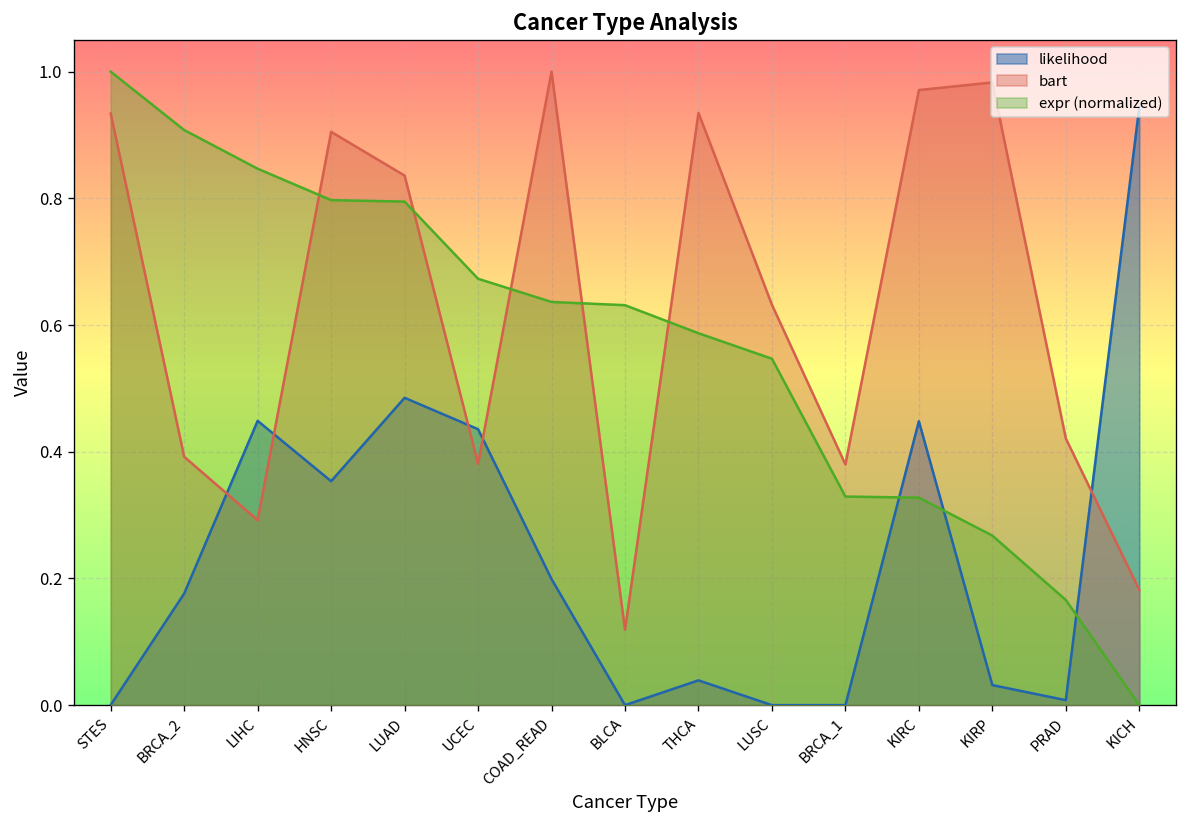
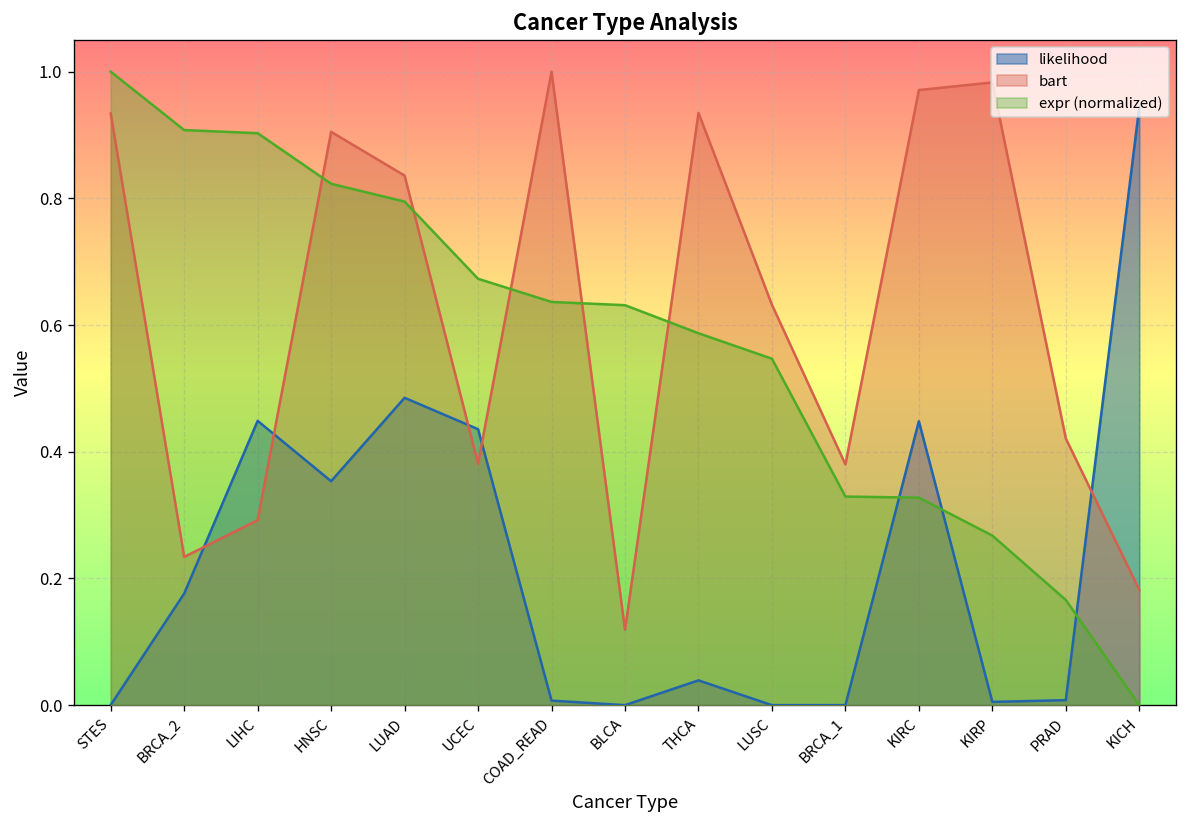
  {
    "likelihood": {
      "STES": 0.00,
      "BRCA_2": 0.18,
      "LIHC": 0.45,
      "HNSC": 0.35,
      "LUAD": 0.49,
      "UCEC": 0.44,
-     "COAD_READ": 0.20,
+     "COAD_READ": 0.01,
      "BLCA": 0.00,
      "THCA": 0.04,
      "LUSC": 0.00,
      "BRCA_1": 0.00,
      "KIRC": 0.45,
-     "KIRP": 0.03,
+     "KIRP": 0.01,
      "PRAD": 0.01
    },
    "bart": {
      "STES": 0.93,
-     "BRCA_2": 0.39,
+     "BRCA_2": 0.23,
      "LIHC": 0.29,
      "HNSC": 0.91,
      "LUAD": 0.84,
      "UCEC": 0.38,
      "COAD_READ": 1.00,
      "BLCA": 0.12,
      "THCA": 0.94,
      "LUSC": 0.63,
      "BRCA_1": 0.38,
      "KIRC": 0.97,
      "PRAD": 0.42,
      "KICH": 0.18
    },
    "expr (normalized)": {
      "STES": 1.00,
      "BRCA_2": 0.91,
-     "LIHC": 0.85,
-     "HNSC": 0.80,
+     "LIHC": 0.90,
+     "HNSC": 0.82,
      "LUAD": 0.79,
      "UCEC": 0.67,
      "COAD_READ": 0.64,
      "BLCA": 0.63,
      "THCA": 0.59,
      "LUSC": 0.55,
      "BRCA_1": 0.33,
      "KIRC": 0.33,
      "KIRP": 0.27,
      "PRAD": 0.17,
      "KICH": 0.00
    }
  }
